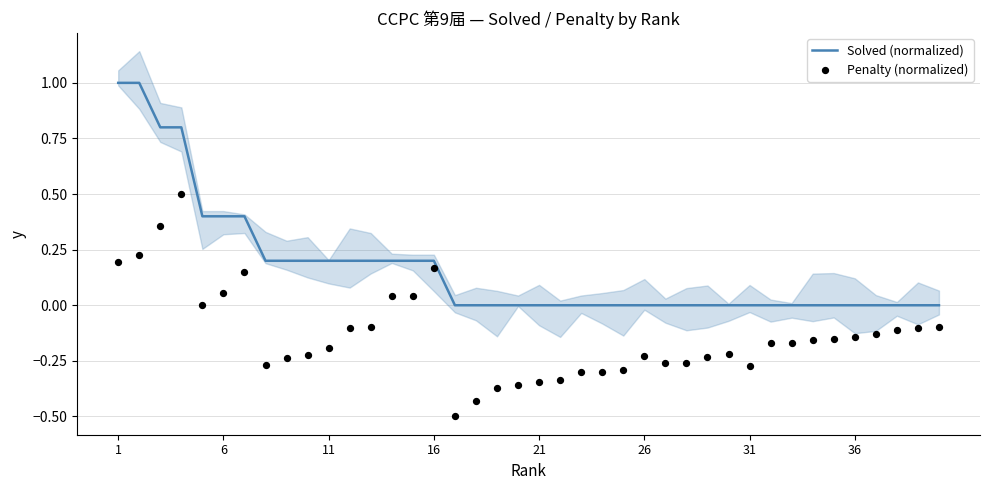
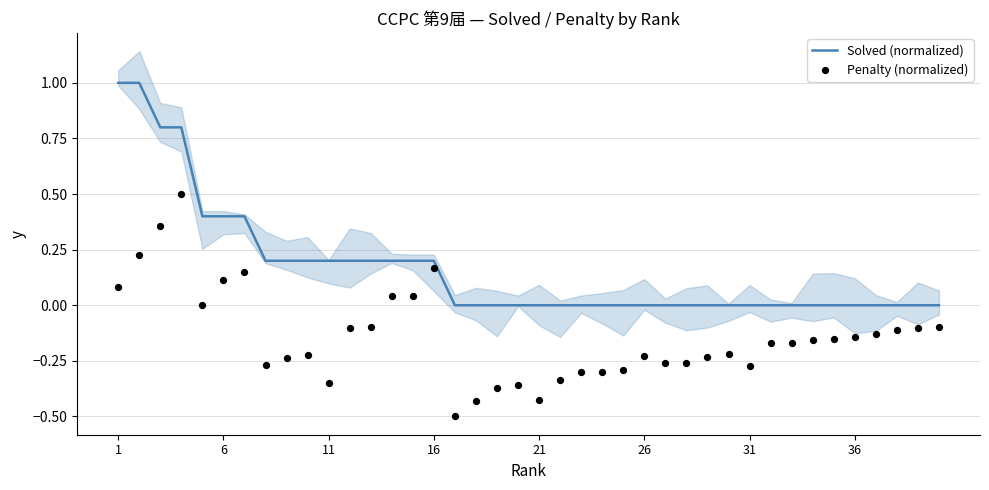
  {
    "Penalty (normalized)": {
-     "1": 0.20,
-     "6": 0.05,
-     "11": -0.19,
-     "21": -0.34
+     "1": 0.08,
+     "6": 0.11,
+     "11": -0.35,
+     "21": -0.43
    }
  }
